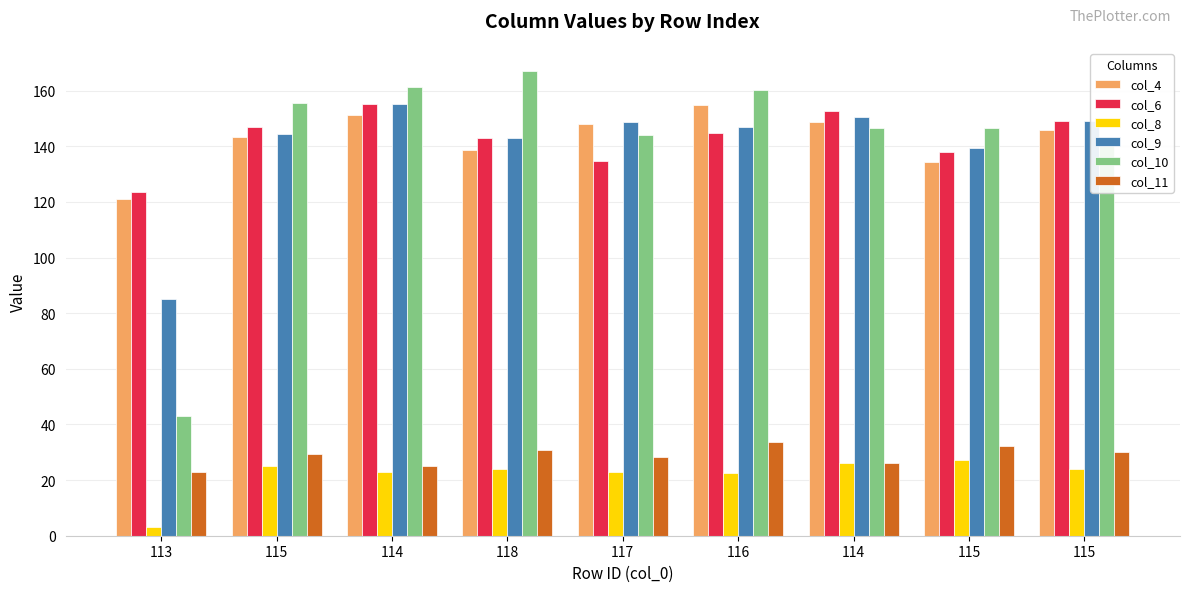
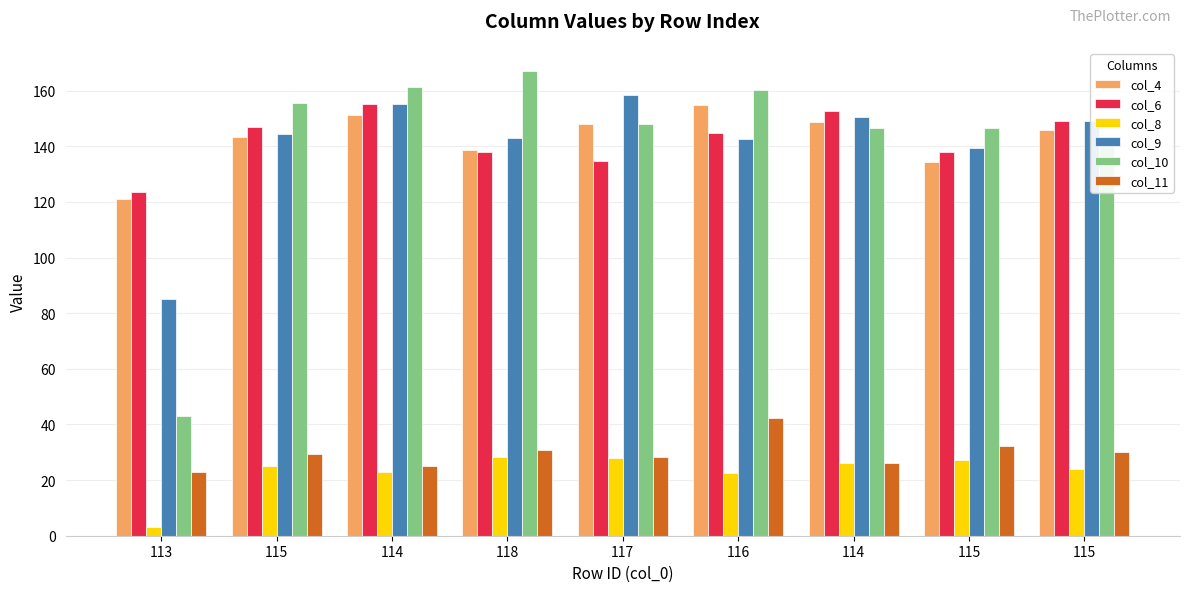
  {
    "col_4": {
      "113": 121,
      "118": 139,
      "117": 148,
      "116": 155
    },
    "col_6": {
      "113": 124,
-     "118": 143,
+     "118": 138,
      "117": 135,
      "116": 145
    },
    "col_8": {
      "113": 3,
-     "118": 24,
-     "117": 23,
+     "118": 28,
+     "117": 28,
      "116": 22
    },
    "col_9": {
      "113": 85,
      "118": 143,
-     "117": 149,
-     "116": 147
+     "117": 158,
+     "116": 143
    },
    "col_10": {
      "113": 43,
      "118": 167,
-     "117": 144,
+     "117": 148,
      "116": 160
    },
    "col_11": {
      "113": 23,
      "118": 31,
      "117": 28,
-     "116": 34
+     "116": 42
    }
  }
